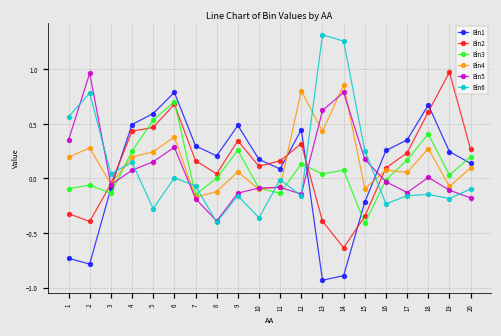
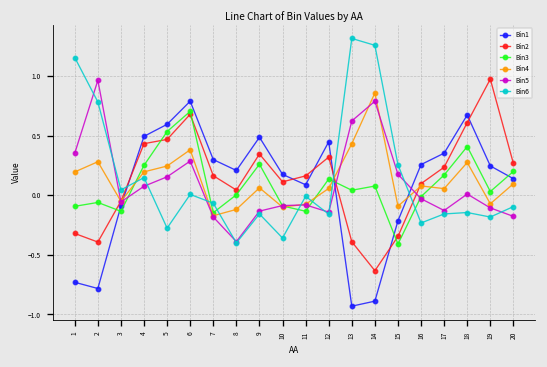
  {
    "Bin1": {
      "1": -0.7,
      "2": -0.8,
      "3": -0.1,
      "4": 0.5,
      "5": 0.6,
      "6": 0.8,
      "7": 0.3,
      "8": 0.2,
      "9": 0.5,
      "10": 0.2,
      "11": 0.1,
      "12": 0.4,
      "13": -0.9,
      "14": -0.9,
      "15": -0.2,
      "16": 0.3,
      "17": 0.4,
      "18": 0.7,
      "19": 0.2,
      "20": 0.1
    },
    "Bin2": {
      "1": -0.3,
      "2": -0.4,
      "4": 0.4,
      "5": 0.5,
      "7": 0.2,
      "8": 0.0,
      "9": 0.3,
      "10": 0.1,
      "11": 0.2,
      "12": 0.3,
      "13": -0.4,
      "14": -0.6,
      "15": -0.3,
      "17": 0.2,
      "18": 0.6,
      "19": 1.0,
      "20": 0.3
    },
    "Bin3": {
      "1": -0.1,
      "2": -0.1,
      "3": -0.1,
      "4": 0.3,
      "5": 0.5,
      "8": 0.0,
      "9": 0.3,
      "11": -0.1,
      "12": 0.1,
      "13": 0.0,
      "14": 0.1,
      "15": -0.4,
      "17": 0.2,
      "18": 0.4,
      "19": 0.0,
      "20": 0.2
    },
    "Bin4": {
      "1": 0.2,
      "2": 0.3,
      "4": 0.2,
      "5": 0.2,
      "6": 0.4,
      "8": -0.1,
      "9": 0.1,
-     "12": 0.8,
+     "12": 0.1,
      "13": 0.4,
      "14": 0.9,
      "15": -0.1,
      "17": 0.1,
      "18": 0.3,
      "19": -0.1,
      "20": 0.1
    },
    "Bin5": {
      "1": 0.4,
      "2": 1.0,
      "4": 0.1,
      "5": 0.2,
      "6": 0.3,
      "13": 0.6,
      "14": 0.8,
      "15": 0.2,
      "17": -0.1,
      "18": 0.0,
      "19": -0.1,
      "20": -0.2
    },
    "Bin6": {
-     "1": 0.6,
+     "1": 1.2,
      "2": 0.8,
      "3": 0.0,
      "4": 0.1,
      "5": -0.3,
      "6": 0.0,
      "7": -0.1,
      "10": -0.4,
      "11": 0.0,
      "13": 1.3,
      "14": 1.3,
      "15": 0.3,
      "16": -0.2,
      "17": -0.2,
      "18": -0.1,
      "19": -0.2,
      "20": -0.1
    }
  }
